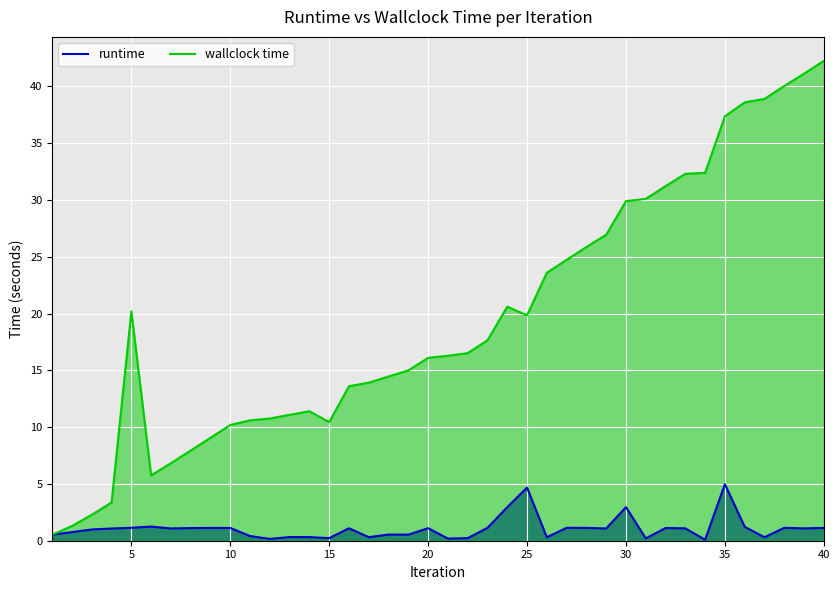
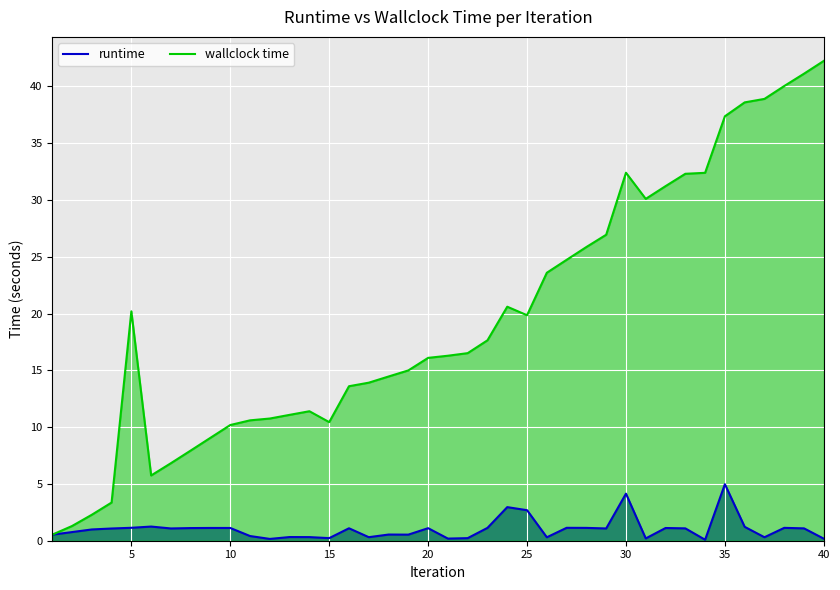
  {
    "runtime": {
      "5": 1.1,
      "10": 1.1,
      "15": 0.2,
      "20": 1.1,
-     "25": 4.7,
-     "30": 3.0,
+     "25": 2.7,
+     "30": 4.1,
      "35": 5.0,
-     "40": 1.1
+     "40": 0.2
    },
    "wallclock time": {
      "5": 20.2,
      "10": 10.2,
      "15": 10.4,
      "20": 16.1,
      "25": 19.9,
-     "30": 29.9,
+     "30": 32.4,
      "35": 37.4,
      "40": 42.2
    }
  }
